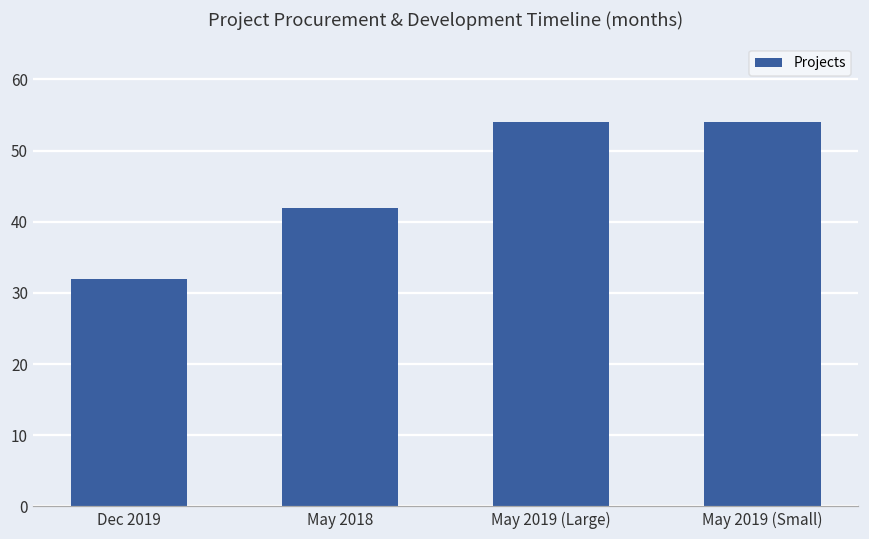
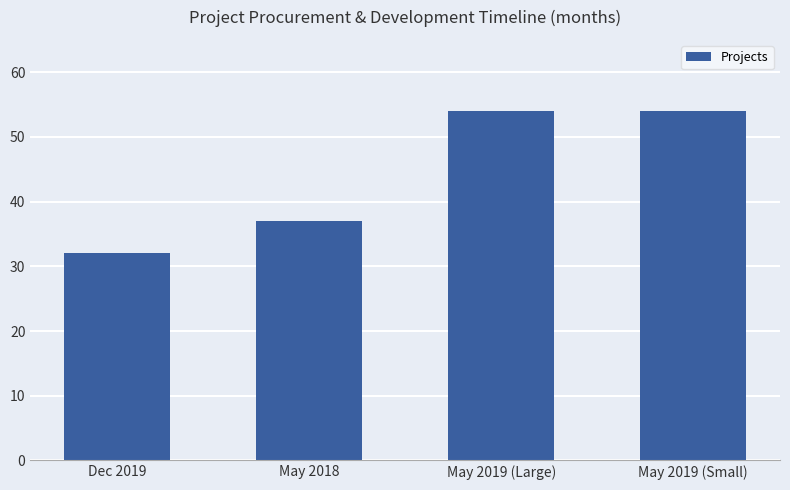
  {
    "Dec 2019": 32,
-   "May 2018": 42,
+   "May 2018": 37,
    "May 2019 (Large)": 54,
    "May 2019 (Small)": 54
  }
